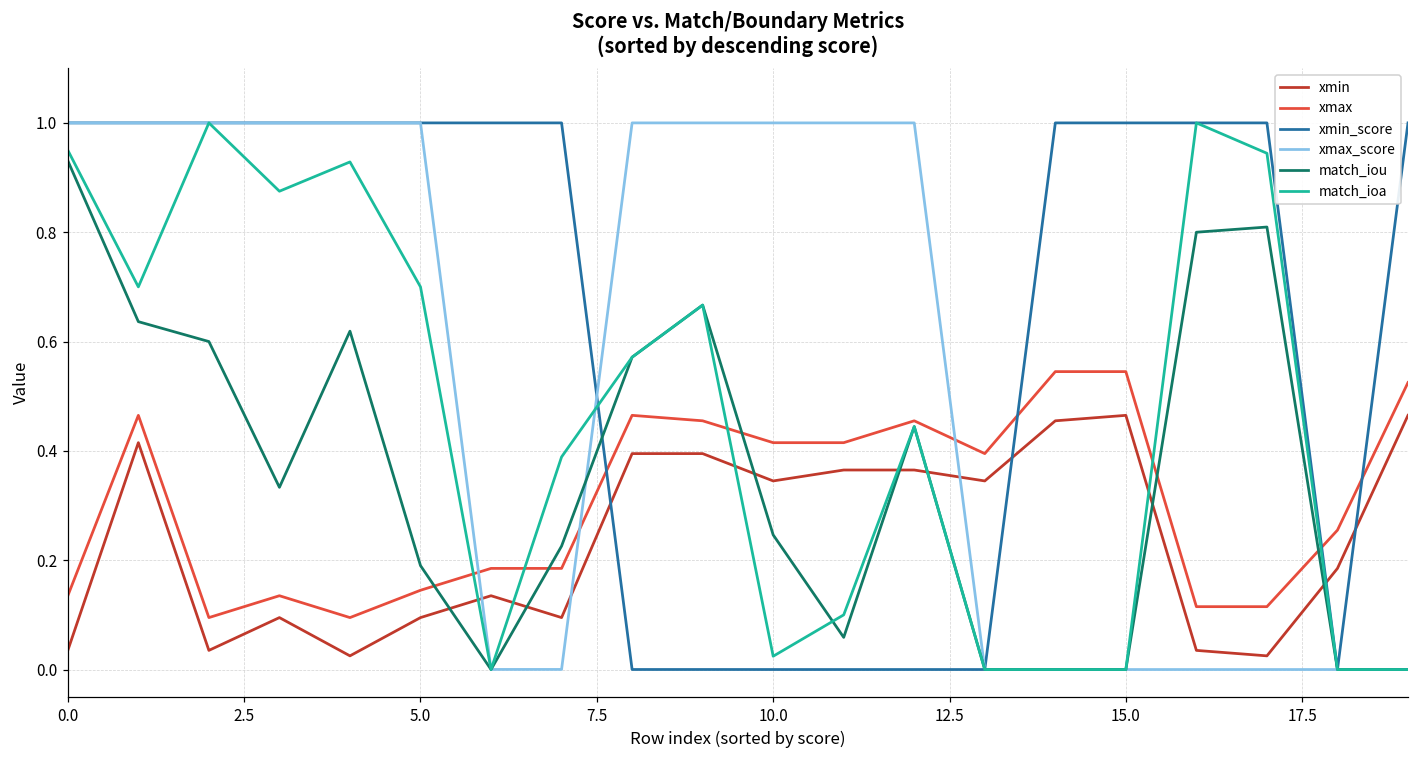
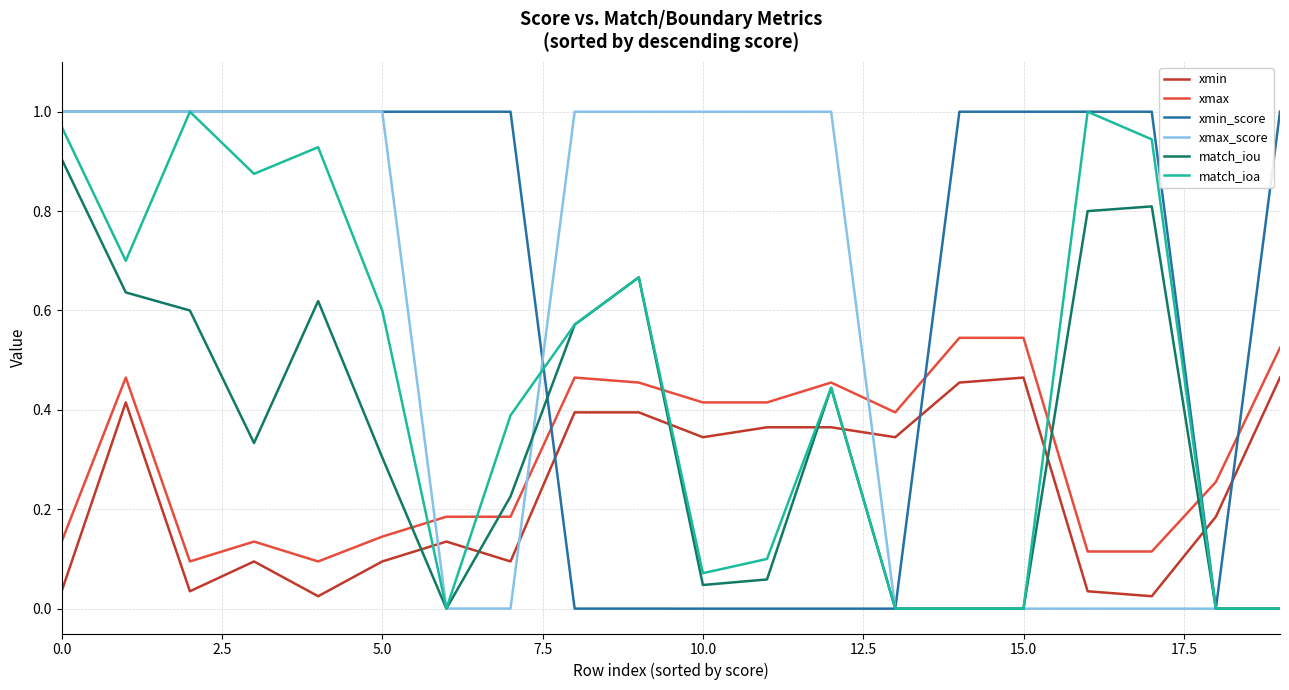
  {
    "xmin_score": {
      "10.0": 0.00,
      "15.0": 1.00
    },
    "xmax_score": {
      "10.0": 1.00
    },
    "match_iou": {
-     "0.0": 0.93,
-     "5.0": 0.19,
-     "10.0": 0.25
+     "0.0": 0.90,
+     "5.0": 0.30,
+     "10.0": 0.05
    },
    "match_ioa": {
-     "0.0": 0.95,
-     "5.0": 0.7,
-     "10.0": 0.02
+     "0.0": 0.97,
+     "5.0": 0.6,
+     "10.0": 0.07
    }
  }
